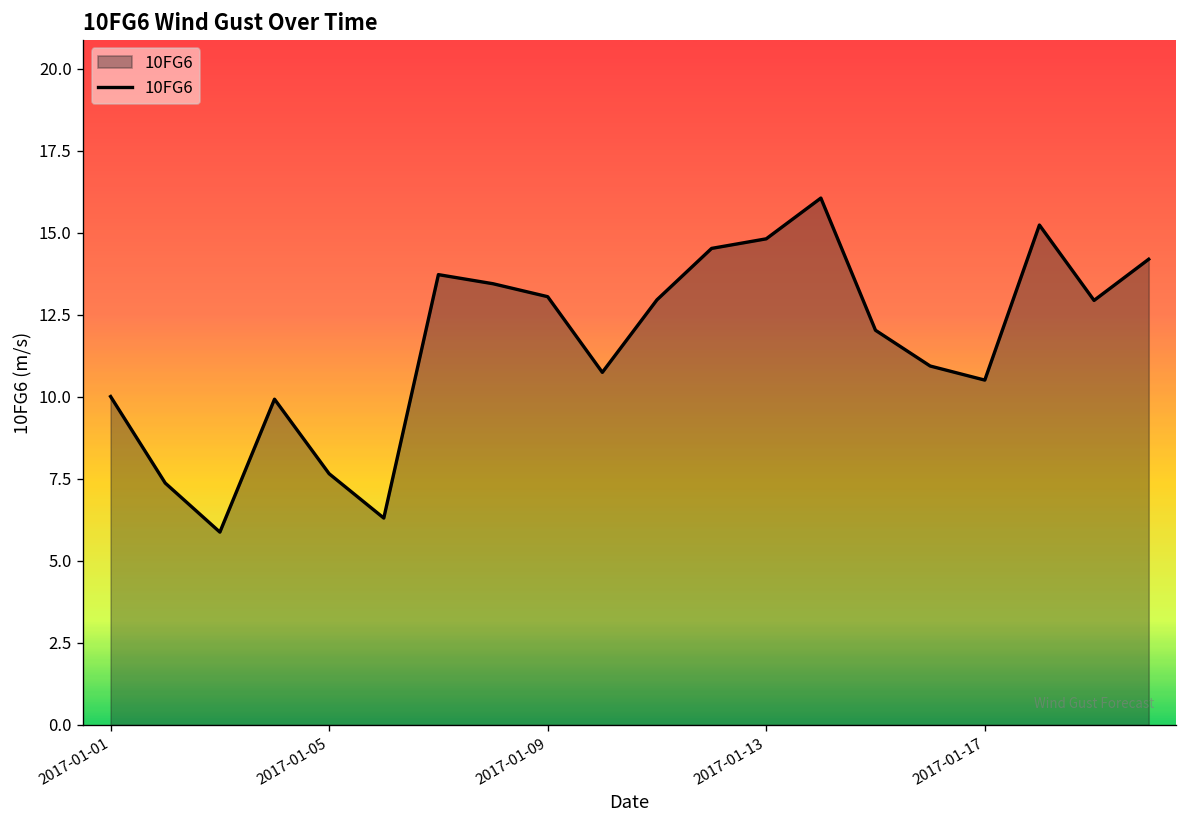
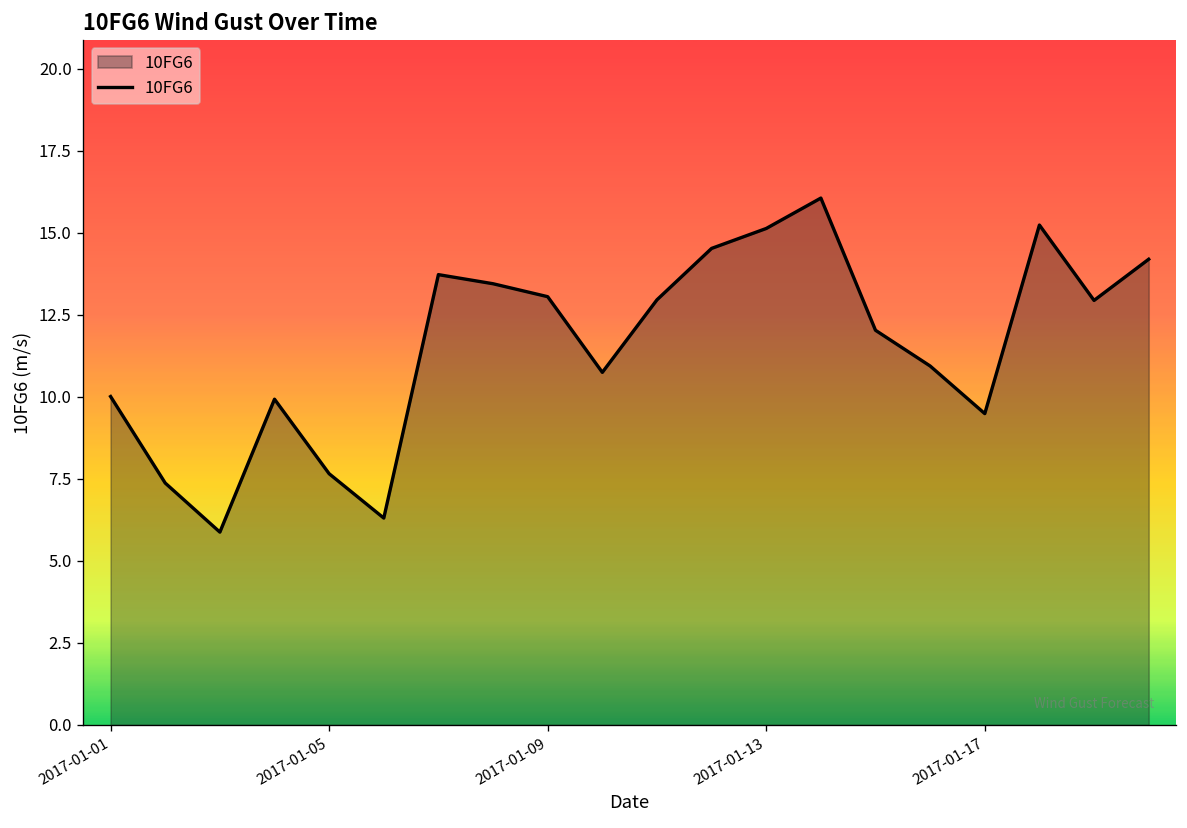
  {
    "2017-01-01": 10.0,
    "2017-01-05": 7.7,
    "2017-01-09": 13.1,
-   "2017-01-13": 14.8,
-   "2017-01-17": 10.5
+   "2017-01-13": 15.1,
+   "2017-01-17": 9.5
  }
